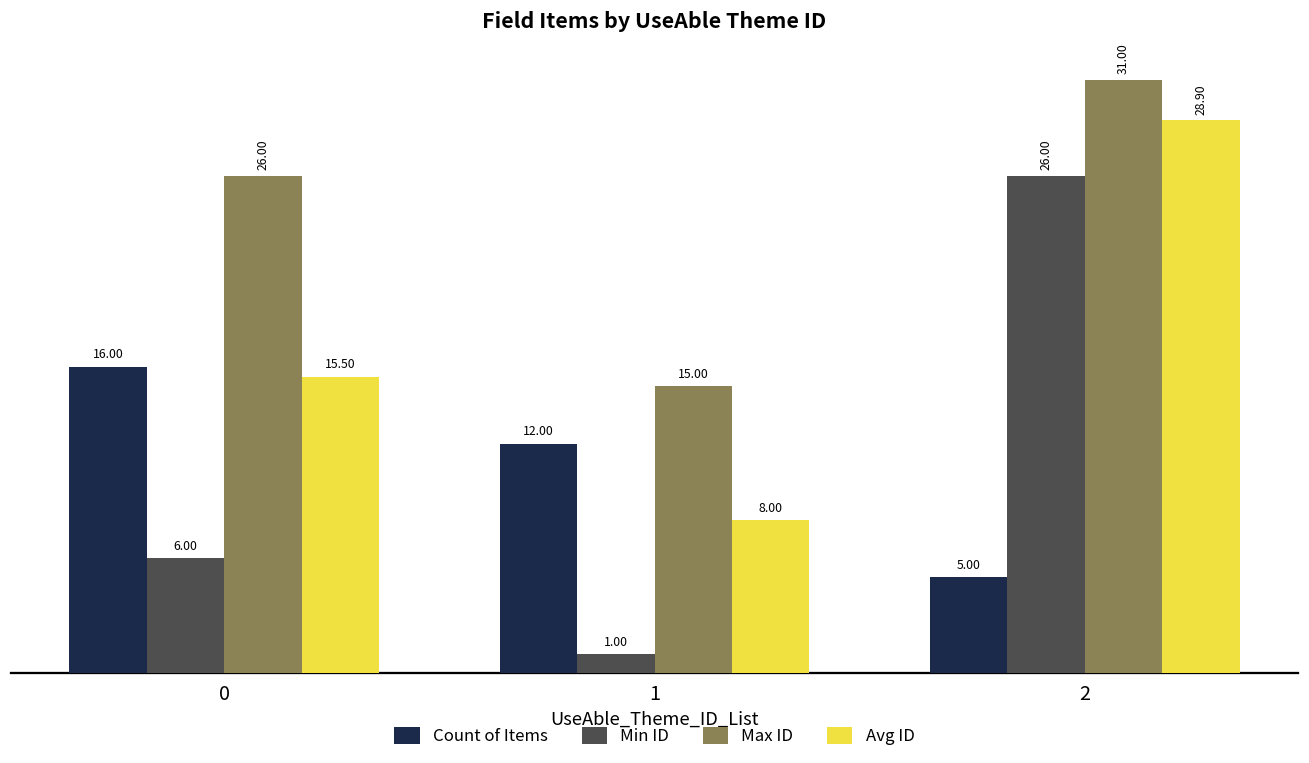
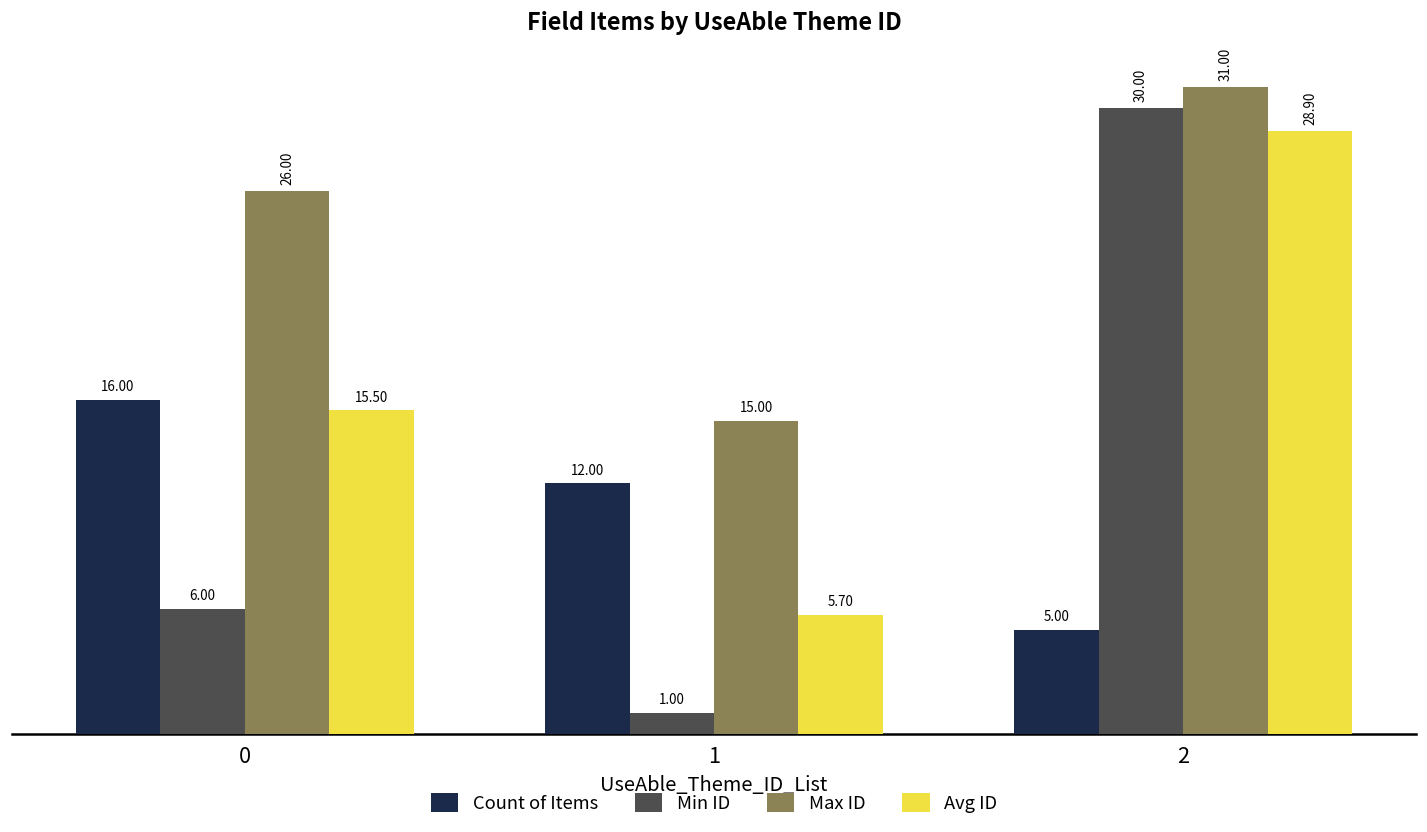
  {
    "Count of Items": {
      "0": 16.00,
      "1": 12.00,
      "2": 5.00
    },
    "Min ID": {
      "0": 6.00,
      "1": 1.00,
-     "2": 26.00
+     "2": 30.00
    },
    "Max ID": {
      "0": 26.00,
      "1": 15.00,
      "2": 31.00
    },
    "Avg ID": {
      "0": 15.50,
-     "1": 8.00,
+     "1": 5.70,
      "2": 28.90
    }
  }
